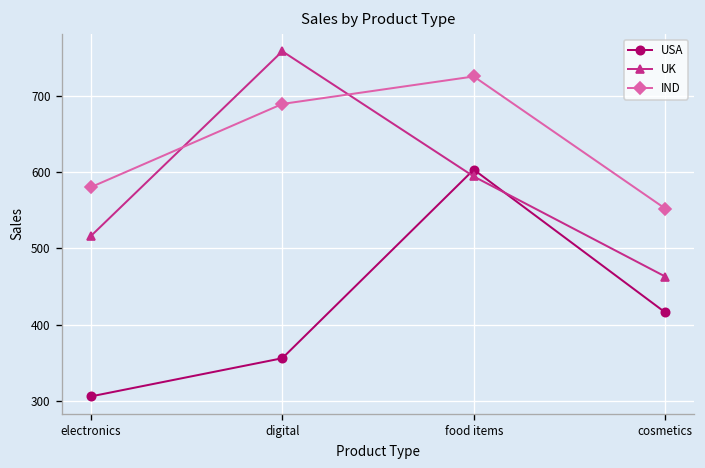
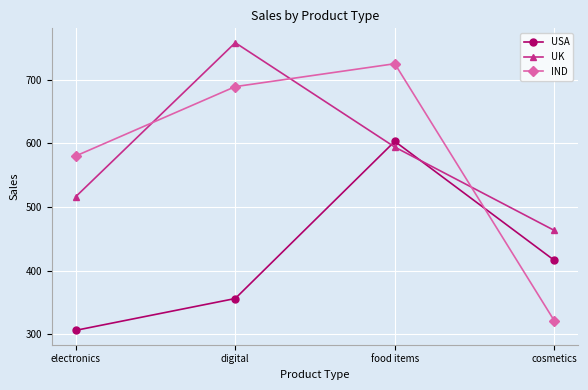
  {
    "IND": {
      "electronics": 580,
      "digital": 690,
      "food items": 730,
-     "cosmetics": 550
+     "cosmetics": 320
    }
  }
